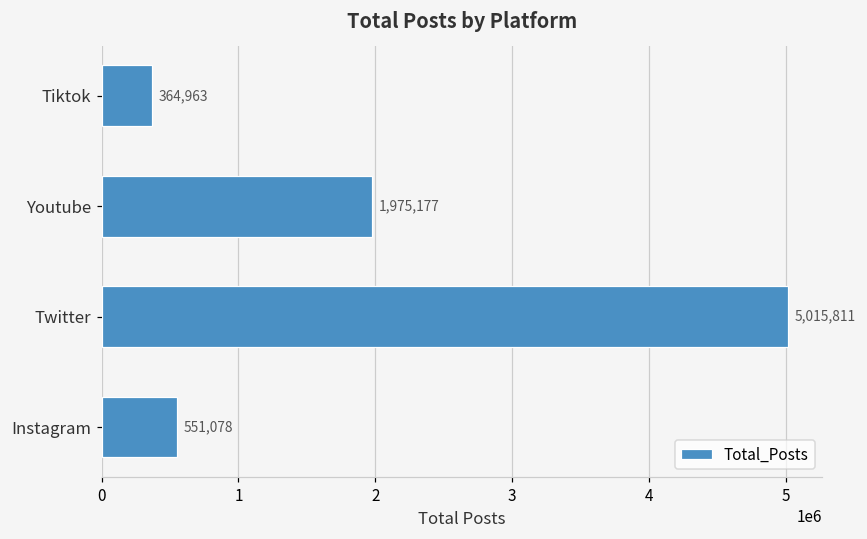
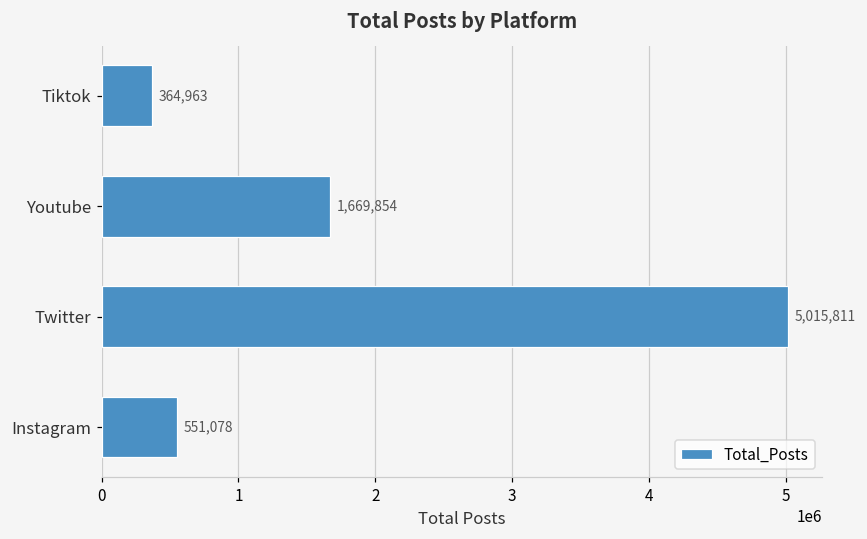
  {
    "Tiktok": "364,963",
-   "Youtube": "1,975,177",
+   "Youtube": "1,669,854",
    "Twitter": "5,015,811",
    "Instagram": "551,078"
  }
